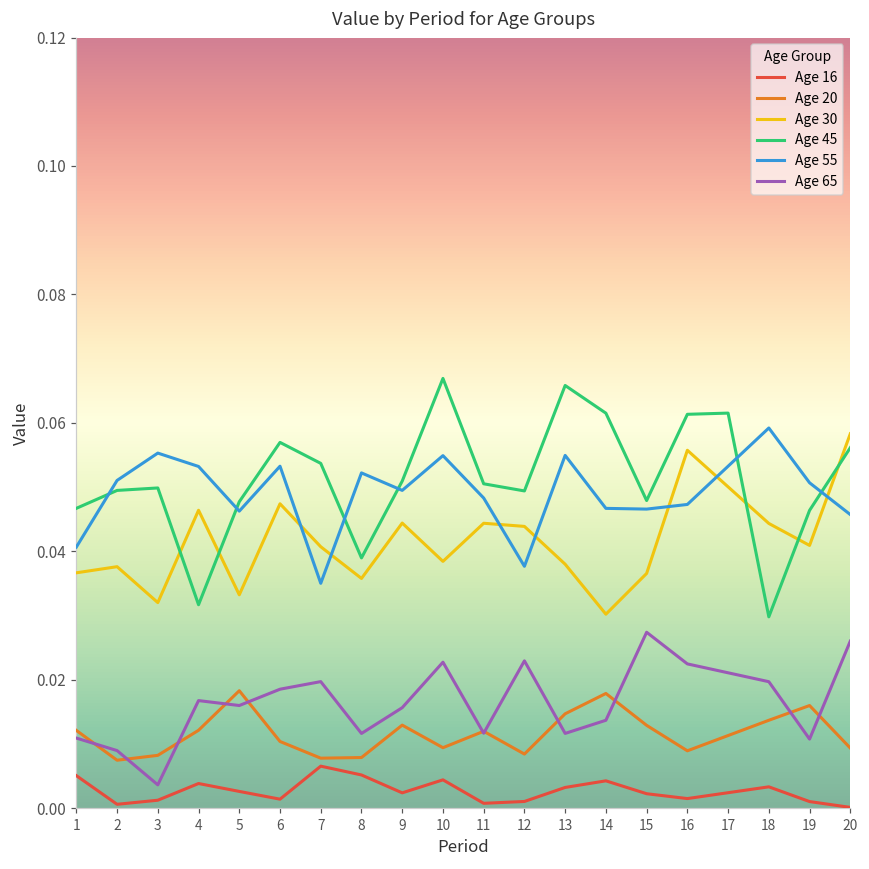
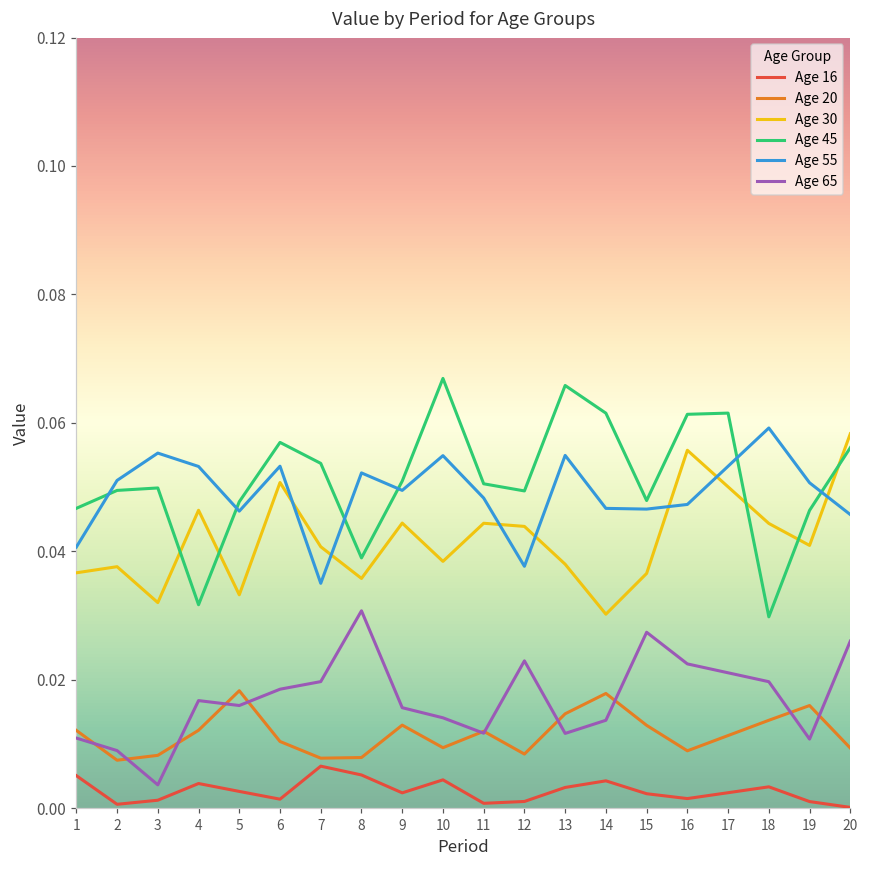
  {
    "Age 30": {
      "1": 0.037,
      "2": 0.038,
      "3": 0.032,
      "4": 0.046,
      "5": 0.033,
-     "6": 0.047,
+     "6": 0.051,
      "7": 0.041,
      "8": 0.036,
      "9": 0.044,
      "10": 0.038,
      "11": 0.044,
      "12": 0.044,
      "13": 0.038,
      "14": 0.030,
      "15": 0.037,
      "16": 0.056,
      "17": 0.050,
      "18": 0.044,
      "19": 0.041,
      "20": 0.058
    },
    "Age 45": {
      "1": 0.047,
      "2": 0.049,
      "3": 0.050,
      "4": 0.032,
      "5": 0.048,
      "6": 0.057,
      "7": 0.054,
      "8": 0.039,
      "9": 0.051,
      "10": 0.067,
      "11": 0.051,
      "12": 0.049,
      "13": 0.066,
      "14": 0.062,
      "15": 0.048,
      "16": 0.061,
      "17": 0.062,
      "18": 0.030,
      "19": 0.046,
      "20": 0.056
    },
    "Age 55": {
      "1": 0.041,
      "2": 0.051,
      "3": 0.055,
      "4": 0.053,
      "5": 0.046,
      "6": 0.053,
      "7": 0.035,
      "8": 0.052,
      "9": 0.049,
      "10": 0.055,
      "11": 0.048,
      "12": 0.038,
      "13": 0.055,
      "14": 0.047,
      "15": 0.047,
      "16": 0.047,
      "17": 0.053,
      "18": 0.059,
      "19": 0.051,
      "20": 0.046
    },
    "Age 65": {
      "1": 0.011,
      "2": 0.009,
      "3": 0.004,
      "4": 0.017,
      "5": 0.016,
      "6": 0.019,
      "7": 0.020,
-     "8": 0.012,
+     "8": 0.031,
      "9": 0.016,
-     "10": 0.023,
+     "10": 0.014,
      "12": 0.023,
      "13": 0.012,
      "14": 0.014,
      "15": 0.027,
      "16": 0.022,
      "17": 0.021,
      "18": 0.020,
      "19": 0.011,
      "20": 0.026
    }
  }
